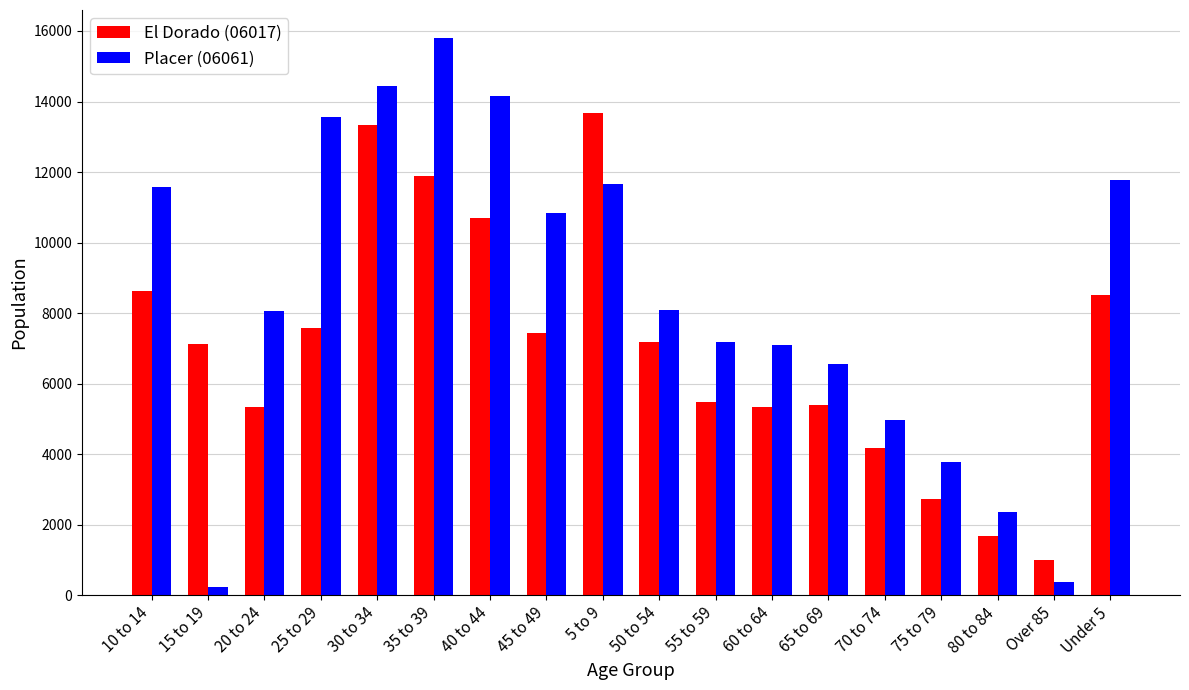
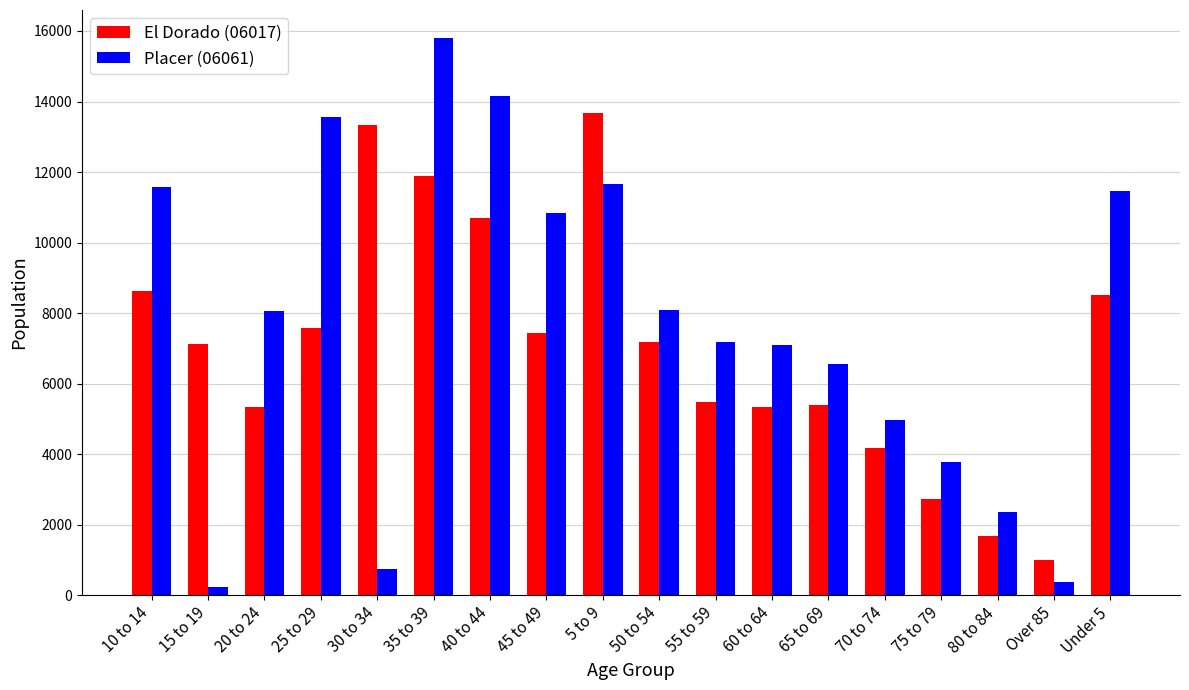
  {
    "El Dorado (06017)": {
      "10 to 14": 8600,
      "15 to 19": 7100,
      "20 to 24": 5300,
      "25 to 29": 7600,
      "30 to 34": 13300,
      "35 to 39": 11900,
      "40 to 44": 10700,
      "45 to 49": 7400,
      "5 to 9": 13700,
      "50 to 54": 7200,
      "55 to 59": 5500,
      "60 to 64": 5300,
      "65 to 69": 5400,
      "70 to 74": 4200,
      "75 to 79": 2700,
      "80 to 84": 1700,
      "Over 85": 1000,
      "Under 5": 8500
    },
    "Placer (06061)": {
      "10 to 14": 11600,
      "15 to 19": 200,
      "20 to 24": 8100,
      "25 to 29": 13600,
-     "30 to 34": 14400,
+     "30 to 34": 700,
      "35 to 39": 15800,
      "40 to 44": 14100,
      "45 to 49": 10800,
      "5 to 9": 11700,
      "50 to 54": 8100,
      "55 to 59": 7200,
      "60 to 64": 7100,
      "65 to 69": 6500,
      "70 to 74": 5000,
      "75 to 79": 3800,
      "80 to 84": 2400,
      "Over 85": 400,
-     "Under 5": 11800
+     "Under 5": 11500
    }
  }
